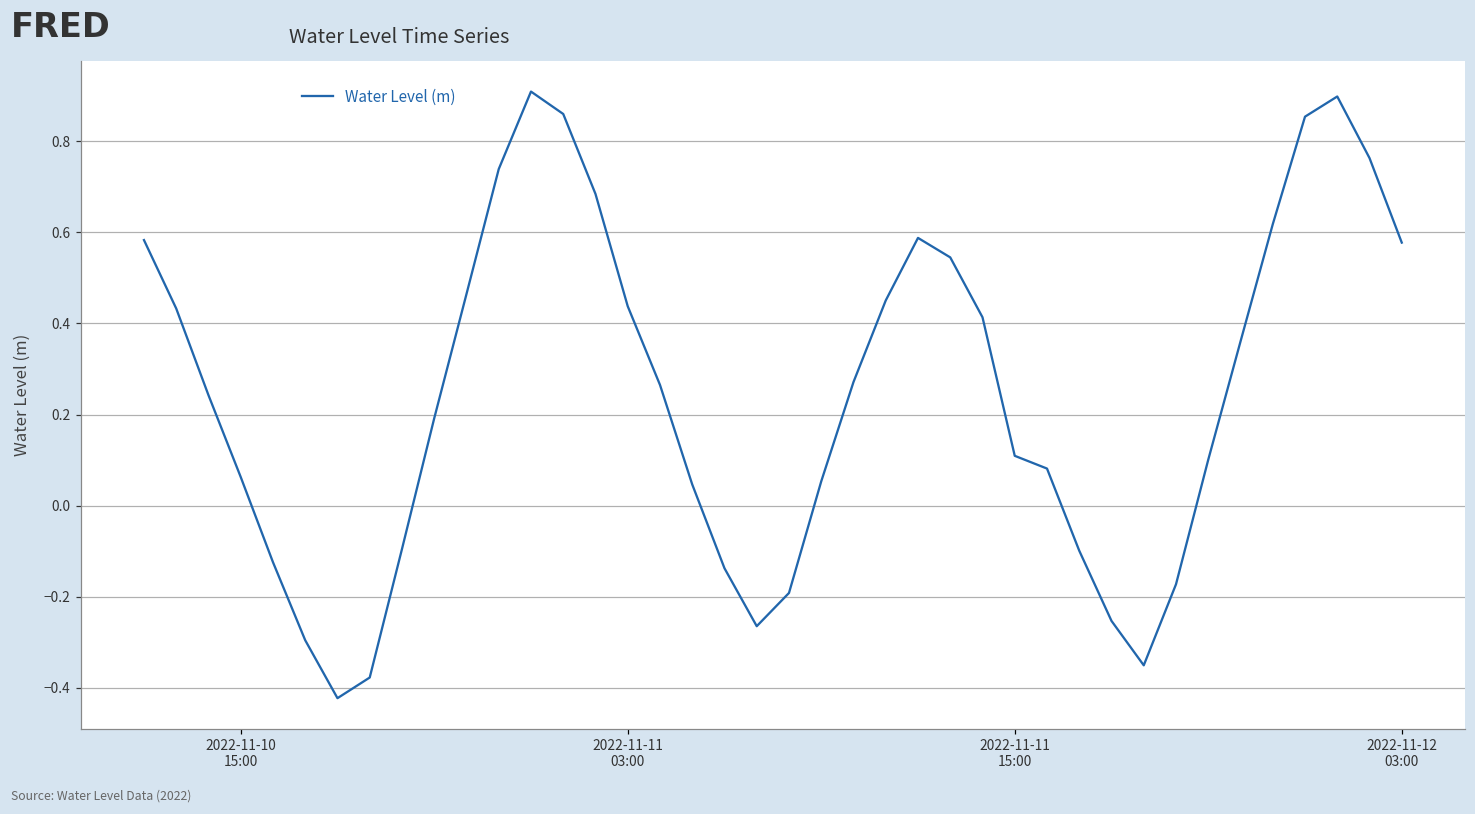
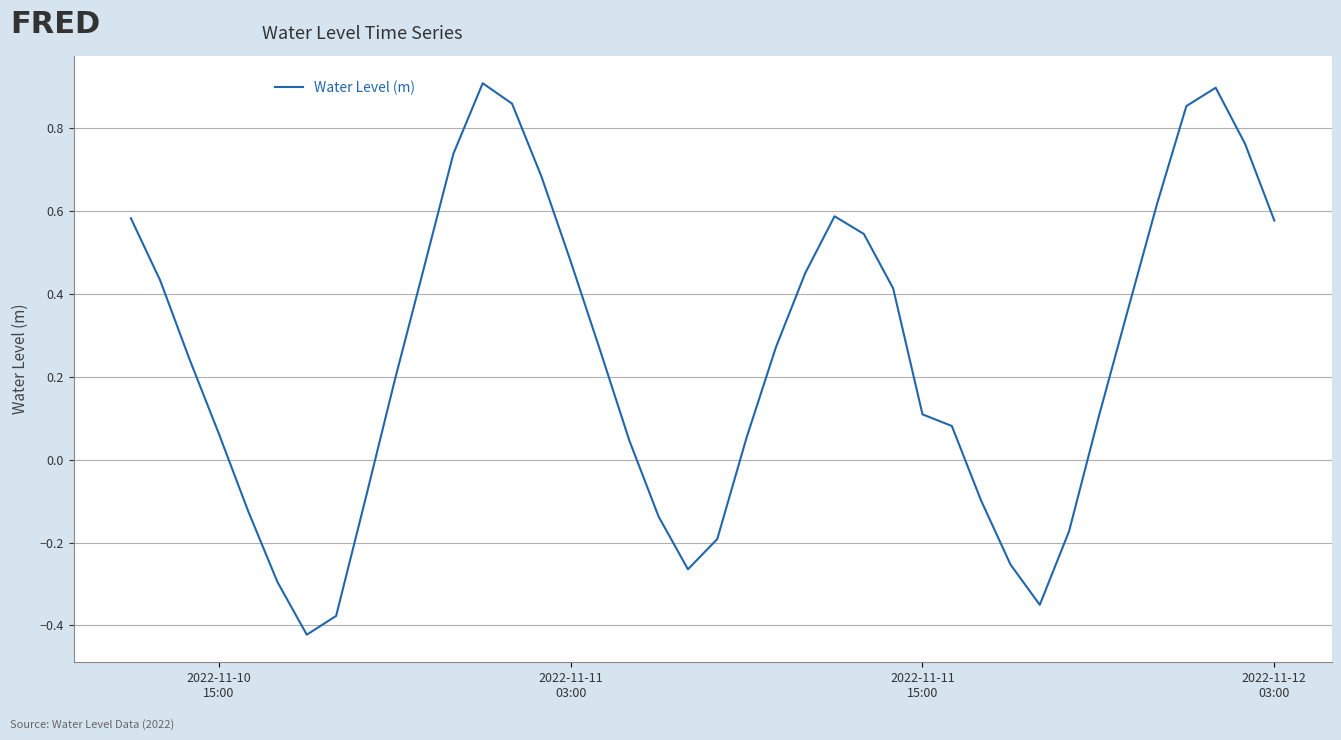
  {
    "2022-11-10 15:00": 0.06,
-   "2022-11-11 03:00": 0.44,
+   "2022-11-11 03:00": 0.48,
    "2022-11-11 15:00": 0.11,
    "2022-11-12 03:00": 0.58
  }
